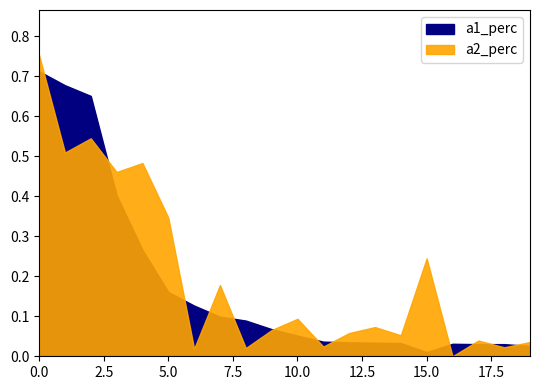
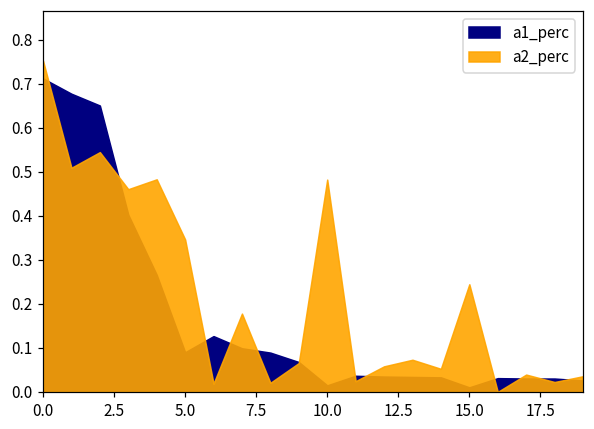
  {
    "a1_perc": {
      "0.0": 0.71,
-     "5.0": 0.16,
-     "10.0": 0.05,
+     "5.0": 0.09,
+     "10.0": 0.01,
      "15.0": 0.01
    },
    "a2_perc": {
      "0.0": 0.75,
      "5.0": 0.35,
-     "10.0": 0.09,
+     "10.0": 0.48,
      "15.0": 0.24
    }
  }
